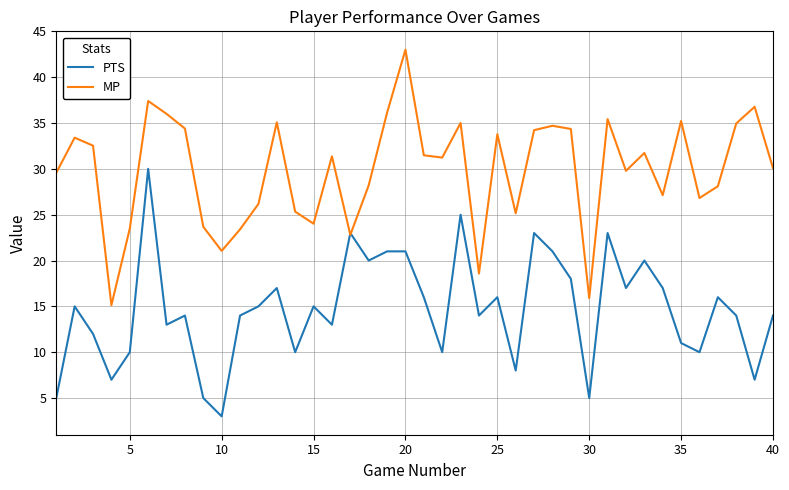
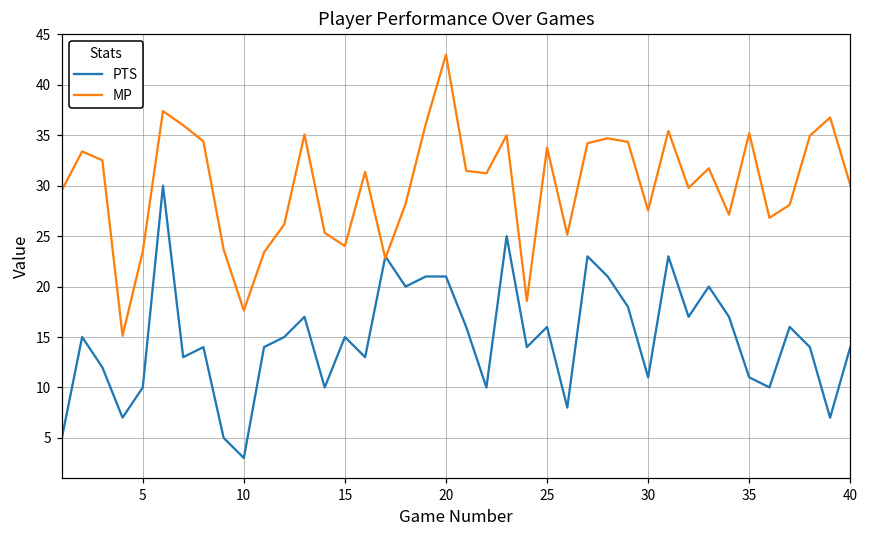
  {
    "PTS": {
      "5": 10,
      "10": 3,
      "15": 15,
      "20": 21,
      "25": 16,
-     "30": 5,
+     "30": 11,
      "35": 11,
      "40": 14
    },
    "MP": {
      "5": 23,
-     "10": 21,
+     "10": 18,
      "15": 24,
      "20": 43,
      "25": 34,
-     "30": 16,
+     "30": 28,
      "35": 35,
      "40": 30
    }
  }
